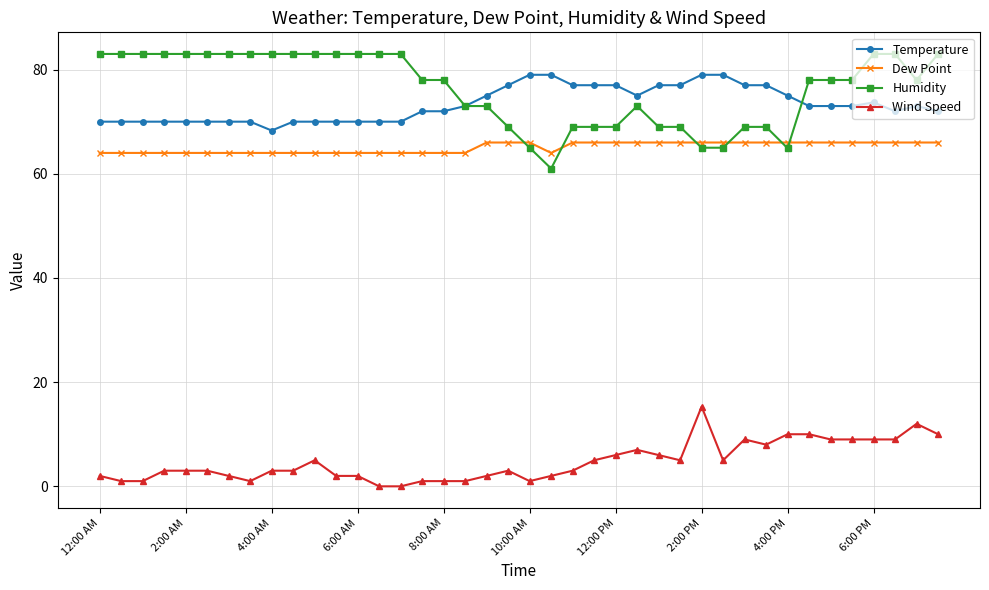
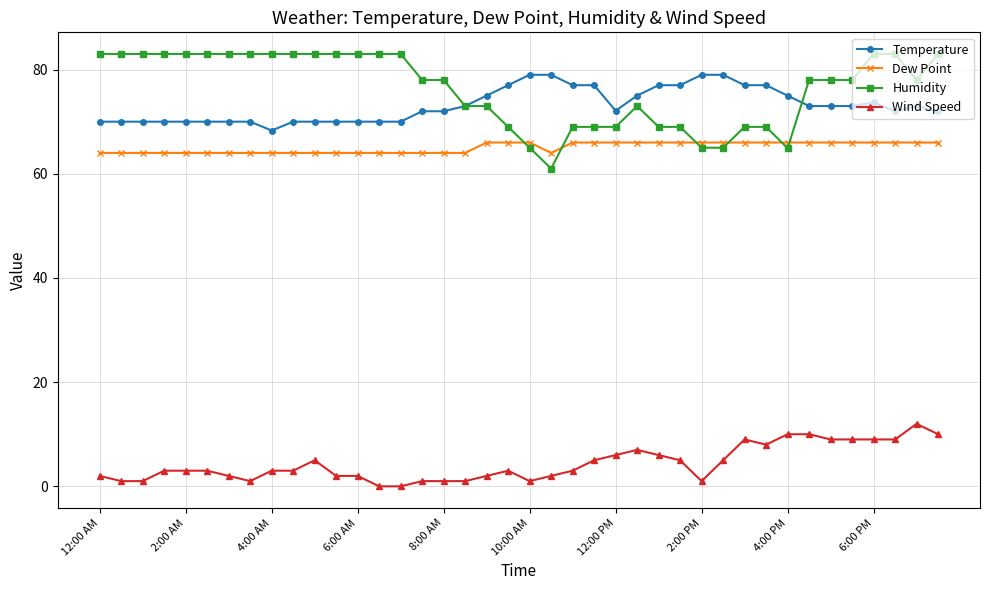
  {
    "Temperature": {
      "12:00 AM": 70,
      "2:00 AM": 70,
      "4:00 AM": 68,
      "6:00 AM": 70,
      "8:00 AM": 72,
      "10:00 AM": 79,
-     "12:00 PM": 77,
+     "12:00 PM": 72,
      "2:00 PM": 79,
      "4:00 PM": 75
    },
    "Dew Point": {
      "12:00 AM": 64,
      "2:00 AM": 64,
      "4:00 AM": 64,
      "6:00 AM": 64,
      "8:00 AM": 64,
      "10:00 AM": 66,
      "12:00 PM": 66,
      "2:00 PM": 66,
      "4:00 PM": 66,
      "6:00 PM": 66
    },
    "Humidity": {
      "12:00 AM": 83,
      "2:00 AM": 83,
      "4:00 AM": 83,
      "6:00 AM": 83,
      "8:00 AM": 78,
      "10:00 AM": 65,
      "12:00 PM": 69,
      "2:00 PM": 65,
      "4:00 PM": 65
    },
    "Wind Speed": {
      "12:00 AM": 2,
      "2:00 AM": 3,
      "4:00 AM": 3,
      "6:00 AM": 2,
      "8:00 AM": 1,
      "10:00 AM": 1,
      "12:00 PM": 6,
-     "2:00 PM": 15,
+     "2:00 PM": 1,
      "4:00 PM": 10,
      "6:00 PM": 9
    }
  }
